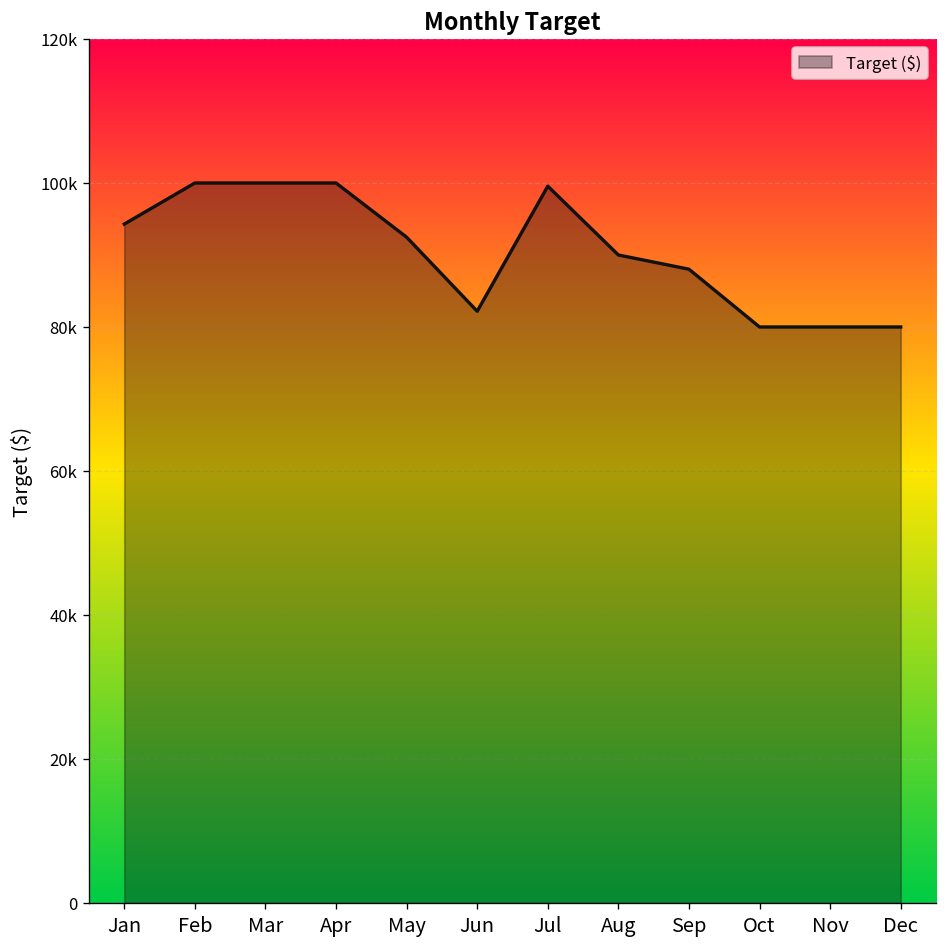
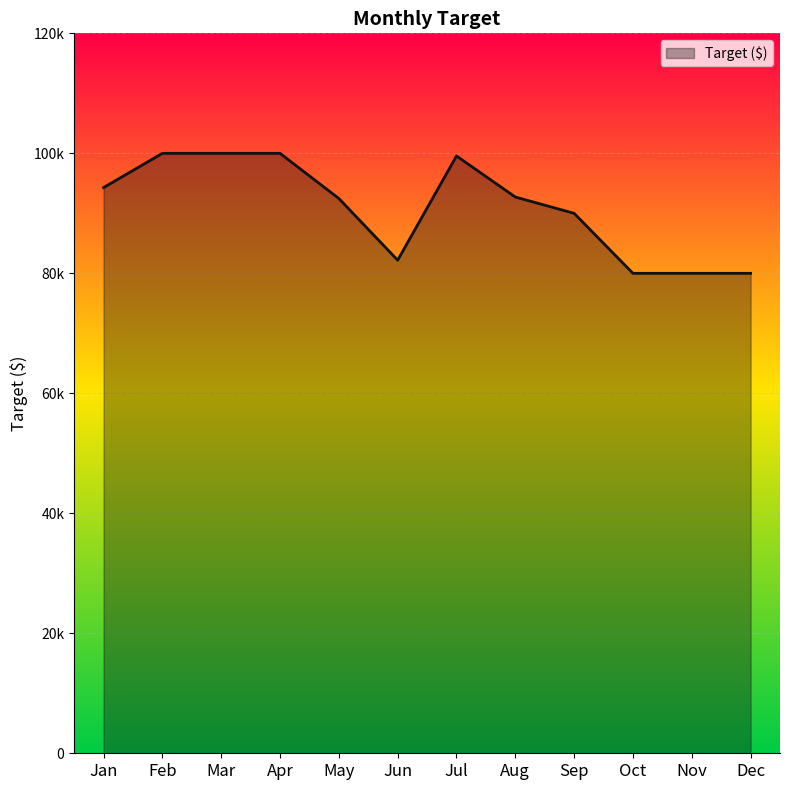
  {
    "Jan": 94000,
    "Feb": 100000,
    "Mar": 100000,
    "Apr": 100000,
    "May": 92000,
    "Jun": 82000,
    "Jul": 100000,
-   "Aug": 90000,
-   "Sep": 88000,
+   "Aug": 93000,
+   "Sep": 90000,
    "Oct": 80000,
    "Nov": 80000,
    "Dec": 80000
  }
